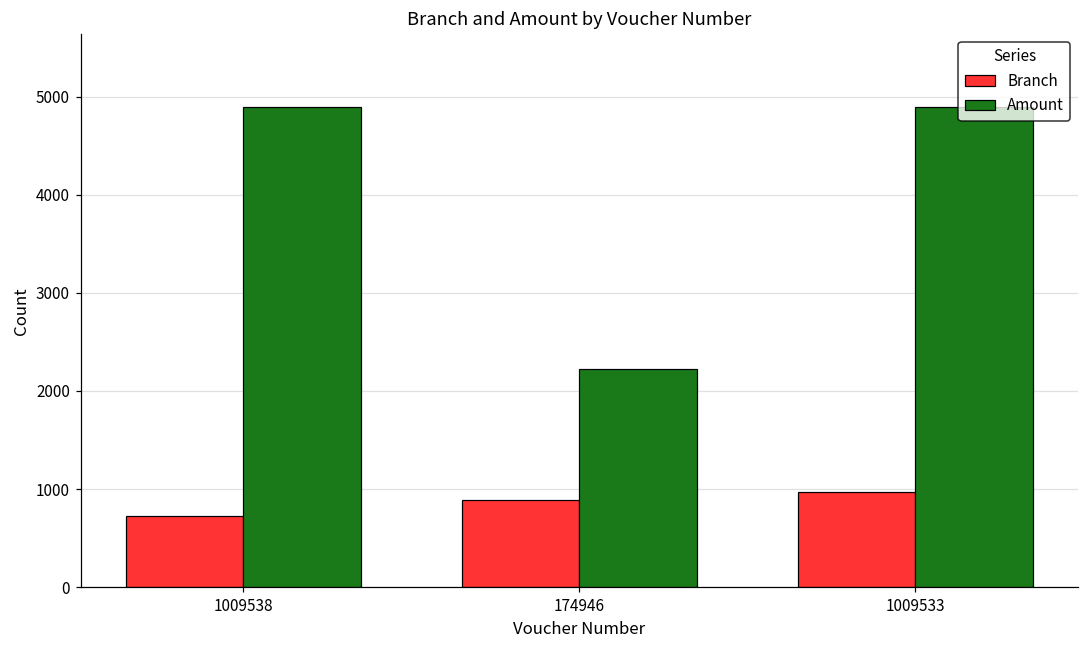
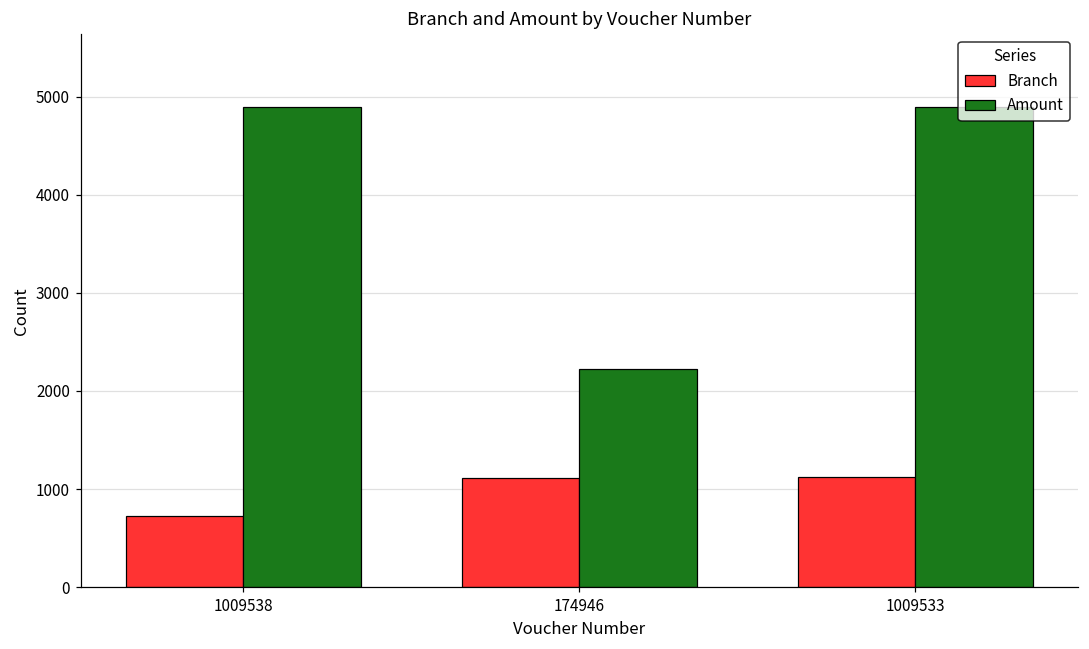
  {
    "Branch": {
      "1009538": 700,
-     "174946": 900,
-     "1009533": 1000
+     "174946": 1100,
+     "1009533": 1100
    },
    "Amount": {
      "1009538": 4900,
      "174946": 2200
    }
  }
